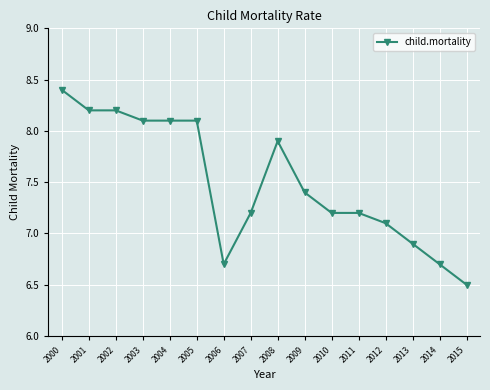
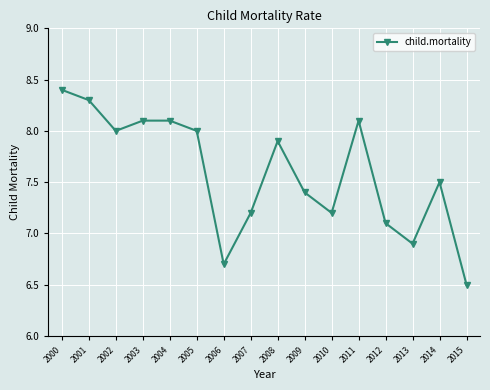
  {
    "2000": 8.4,
-   "2001": 8.2,
-   "2002": 8.2,
+   "2001": 8.3,
+   "2002": 8.0,
    "2003": 8.1,
    "2004": 8.1,
-   "2005": 8.1,
+   "2005": 8.0,
    "2006": 6.7,
    "2007": 7.2,
    "2008": 7.9,
    "2009": 7.4,
    "2010": 7.2,
-   "2011": 7.2,
+   "2011": 8.1,
    "2012": 7.1,
    "2013": 6.9,
-   "2014": 6.7,
+   "2014": 7.5,
    "2015": 6.5
  }
